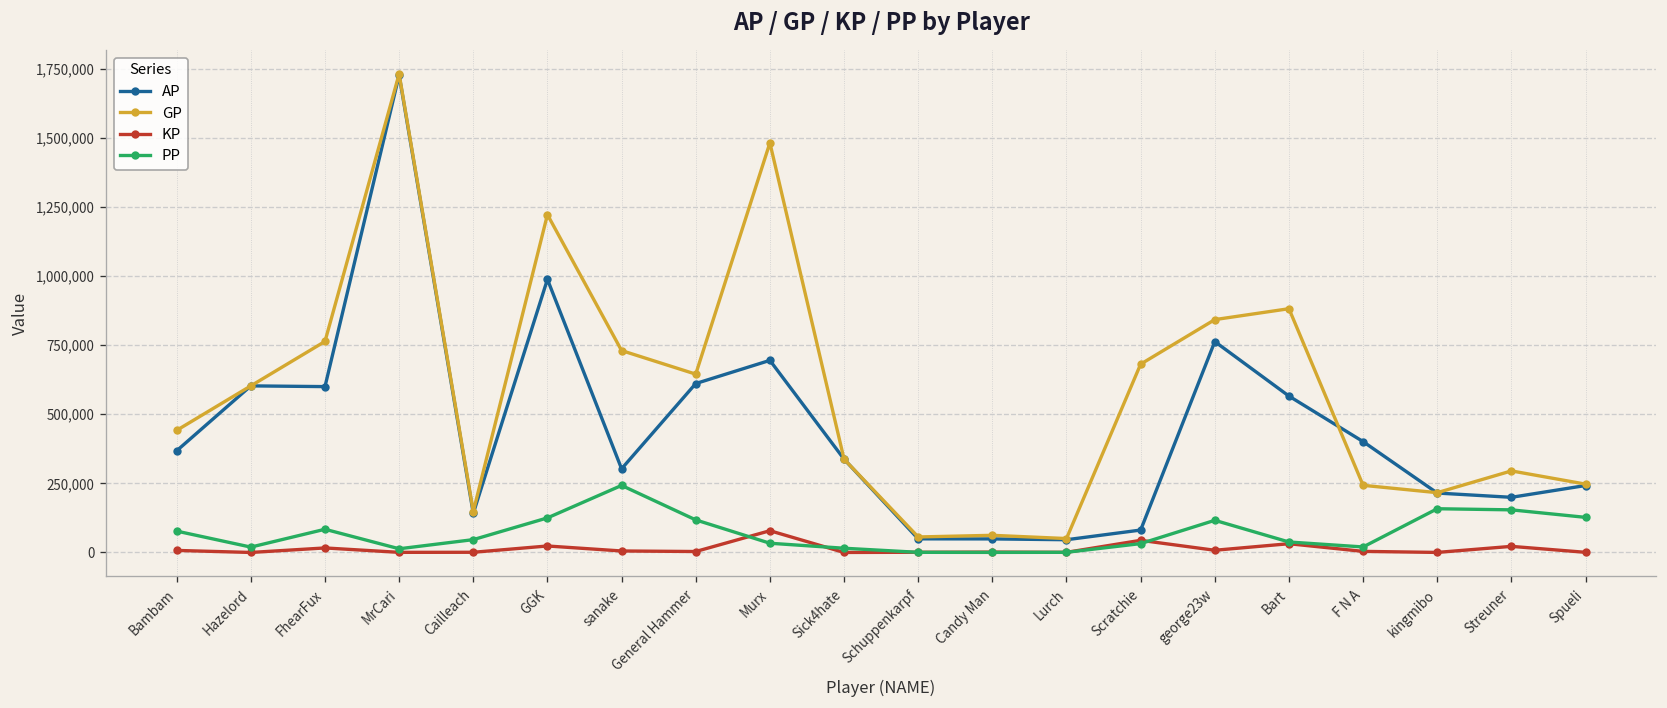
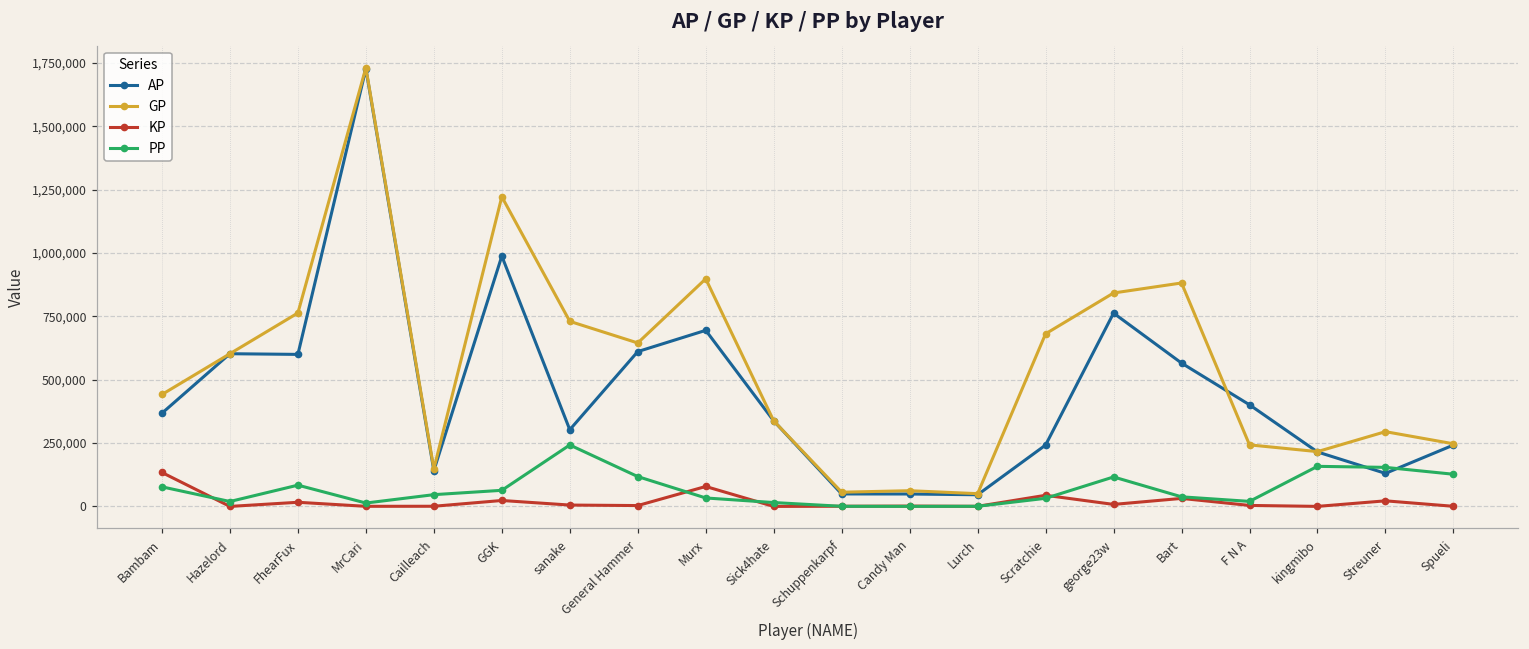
  {
    "AP": {
      "Bambam": "370,000",
      "FhearFux": "600,000",
      "GGK": "990,000",
      "sanake": "300,000",
      "General Hammer": "610,000",
      "Murx": "690,000",
      "Candy Man": "50,000",
-     "Scratchie": "80,000",
+     "Scratchie": "240,000",
      "george23w": "760,000",
      "Bart": "570,000",
      "F N A": "400,000",
-     "Streuner": "200,000"
+     "Streuner": "130,000"
    },
    "GP": {
      "Bambam": "440,000",
      "FhearFux": "760,000",
      "GGK": "1,220,000",
      "sanake": "730,000",
      "General Hammer": "650,000",
-     "Murx": "1,480,000",
+     "Murx": "900,000",
      "Candy Man": "60,000",
      "Scratchie": "680,000",
      "george23w": "840,000",
      "Bart": "880,000",
      "F N A": "240,000",
      "Streuner": "300,000"
    },
    "KP": {
-     "Bambam": "10,000",
+     "Bambam": "130,000",
      "Hazelord": "0",
      "FhearFux": "20,000",
      "MrCari": "0",
      "Cailleach": "0",
      "GGK": "20,000",
      "sanake": "10,000",
      "General Hammer": "0",
      "Murx": "80,000",
      "Sick4hate": "0",
      "Scratchie": "40,000",
      "george23w": "10,000",
      "F N A": "0",
      "kingmibo": "0",
      "Streuner": "20,000",
      "Spueli": "0"
    },
    "PP": {
      "Bambam": "80,000",
      "Hazelord": "20,000",
      "FhearFux": "80,000",
      "MrCari": "10,000",
      "Cailleach": "50,000",
-     "GGK": "130,000",
+     "GGK": "60,000",
      "sanake": "240,000",
      "General Hammer": "120,000",
      "Murx": "30,000",
      "Sick4hate": "20,000",
      "Scratchie": "30,000",
      "george23w": "120,000",
      "F N A": "20,000",
      "kingmibo": "160,000",
      "Streuner": "150,000",
      "Spueli": "130,000"
    }
  }
